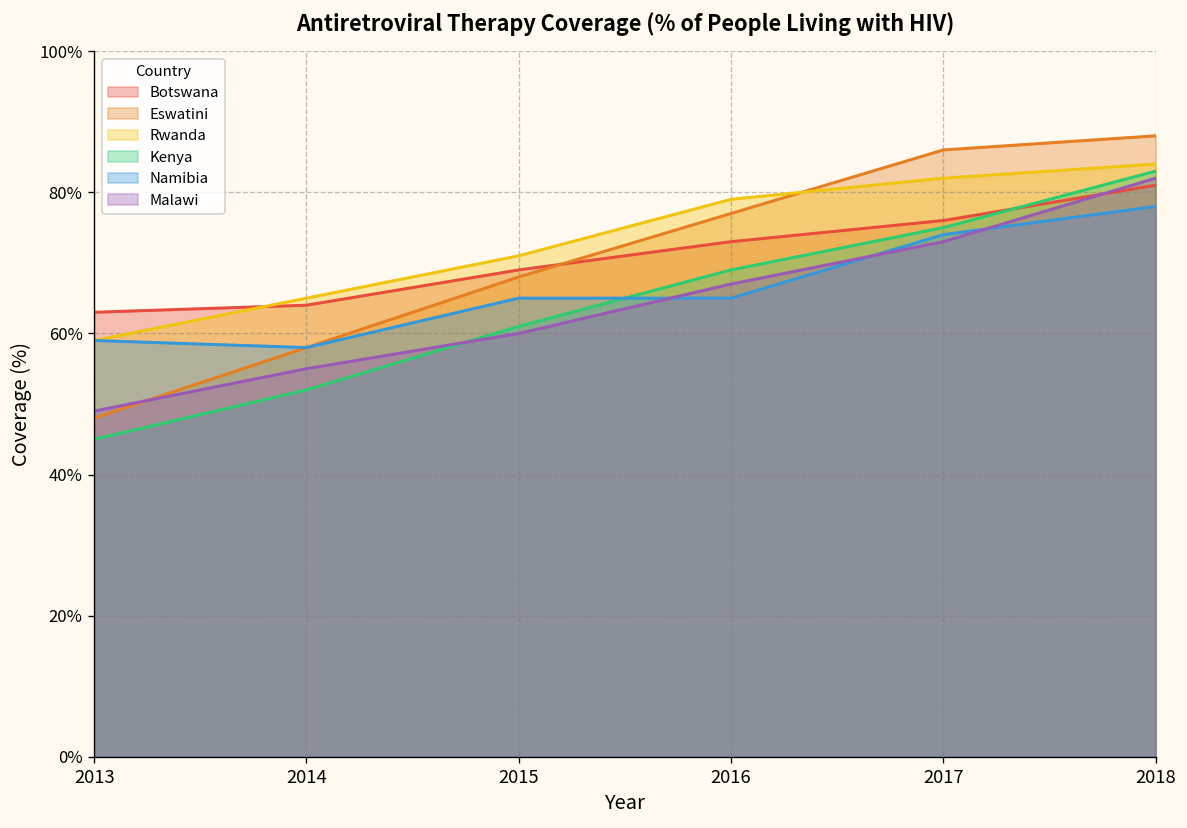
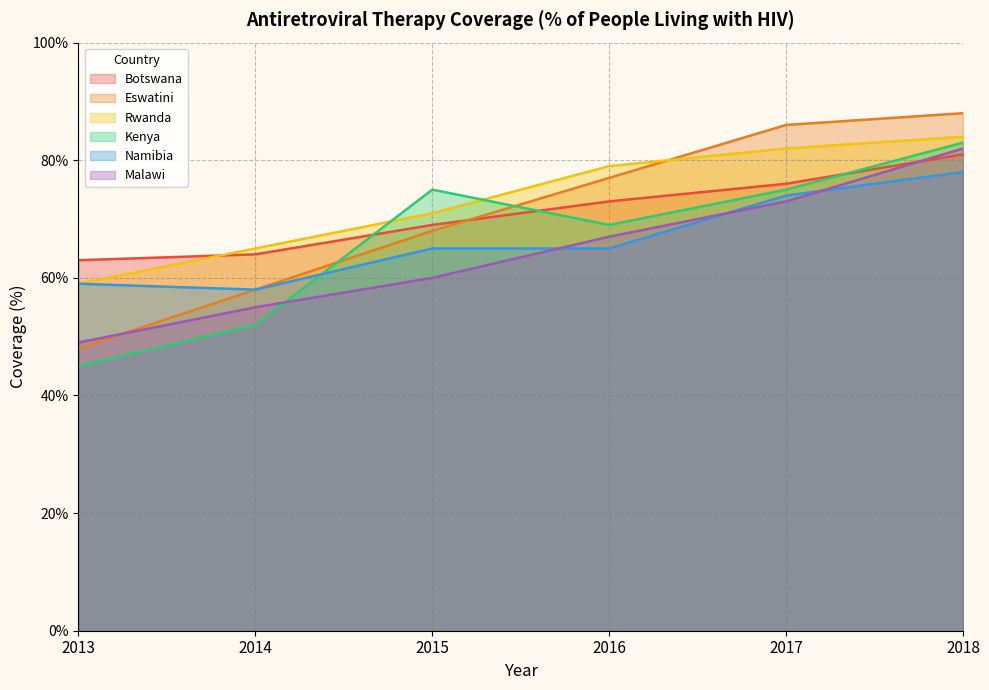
  {
    "Kenya": {
      "2013": "45%",
      "2014": "52%",
-     "2015": "61%",
+     "2015": "75%",
      "2016": "69%",
      "2017": "75%",
      "2018": "83%"
    },
    "Namibia": {
      "2015": "65%",
      "2016": "65%",
      "2017": "74%",
      "2018": "78%"
    },
    "Malawi": {
      "2013": "49%",
      "2014": "55%",
      "2015": "60%",
      "2016": "67%",
      "2017": "73%",
      "2018": "82%"
    }
  }
